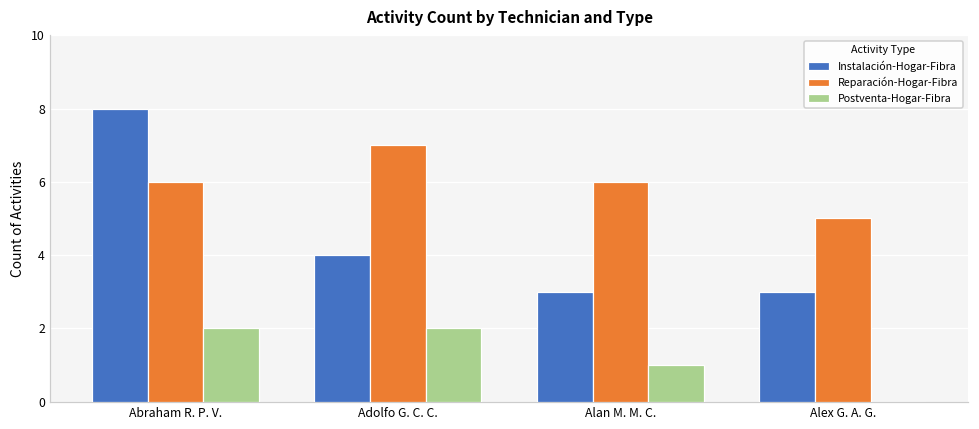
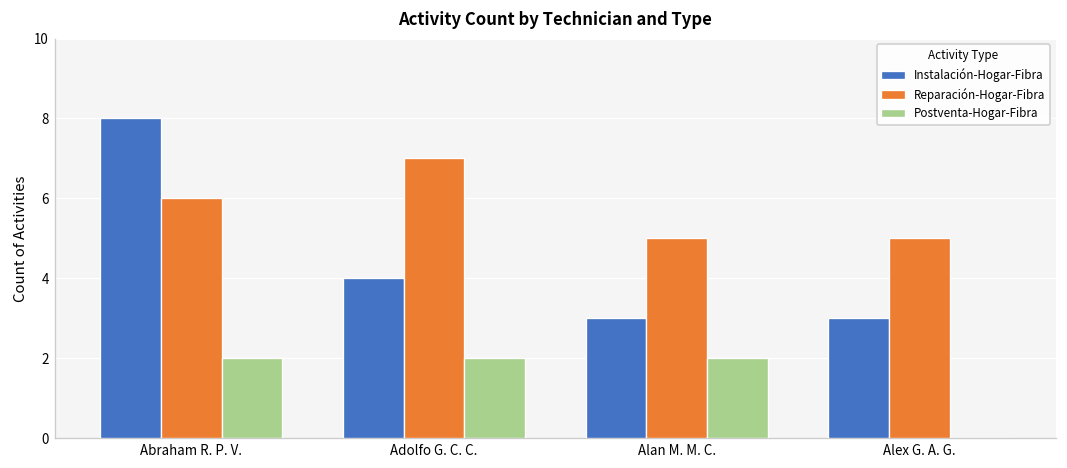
  {
    "Instalación-Hogar-Fibra": {
      "Abraham R. P. V.": 8,
      "Adolfo G. C. C.": 4,
      "Alan M. M. C.": 3,
      "Alex G. A. G.": 3
    },
    "Reparación-Hogar-Fibra": {
      "Abraham R. P. V.": 6,
      "Adolfo G. C. C.": 7,
-     "Alan M. M. C.": 6,
+     "Alan M. M. C.": 5,
      "Alex G. A. G.": 5
    },
    "Postventa-Hogar-Fibra": {
      "Abraham R. P. V.": 2,
      "Adolfo G. C. C.": 2,
-     "Alan M. M. C.": 1,
+     "Alan M. M. C.": 2,
      "Alex G. A. G.": 0
    }
  }
